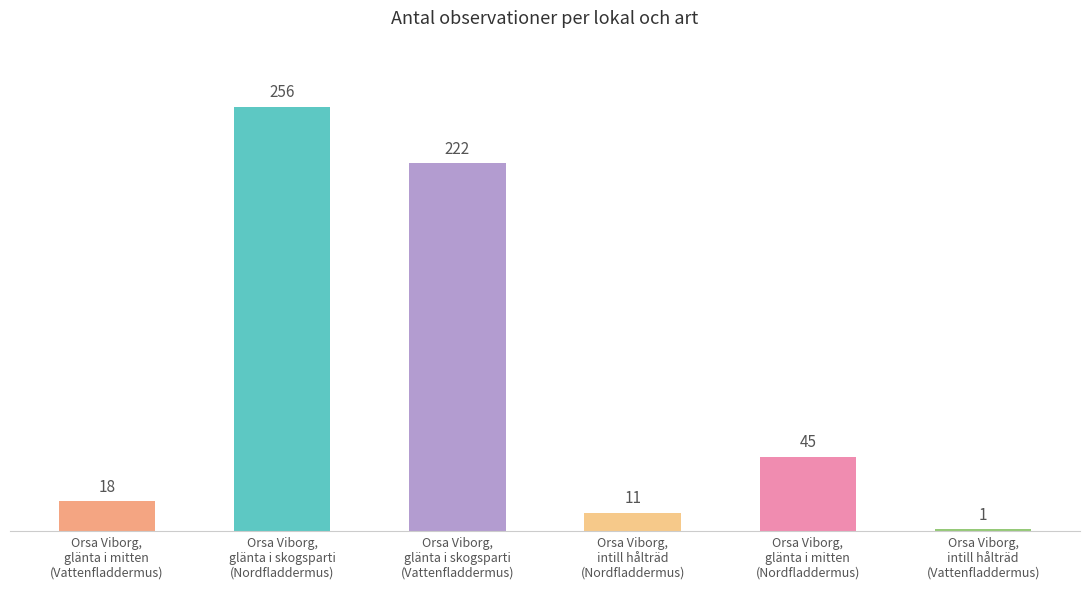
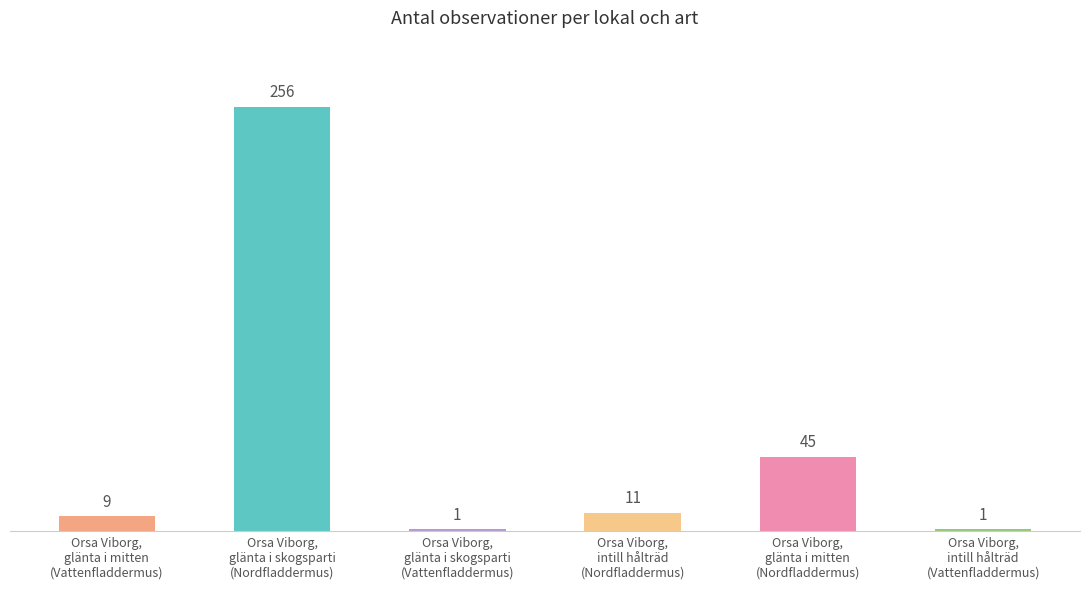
  {
-   "Orsa Viborg, glänta i mitten (Vattenfladdermus)": 18,
+   "Orsa Viborg, glänta i mitten (Vattenfladdermus)": 9,
    "Orsa Viborg, glänta i skogsparti (Nordfladdermus)": 256,
-   "Orsa Viborg, glänta i skogsparti (Vattenfladdermus)": 222,
+   "Orsa Viborg, glänta i skogsparti (Vattenfladdermus)": 1,
    "Orsa Viborg, intill hålträd (Nordfladdermus)": 11,
    "Orsa Viborg, glänta i mitten (Nordfladdermus)": 45,
    "Orsa Viborg, intill hålträd (Vattenfladdermus)": 1
  }
